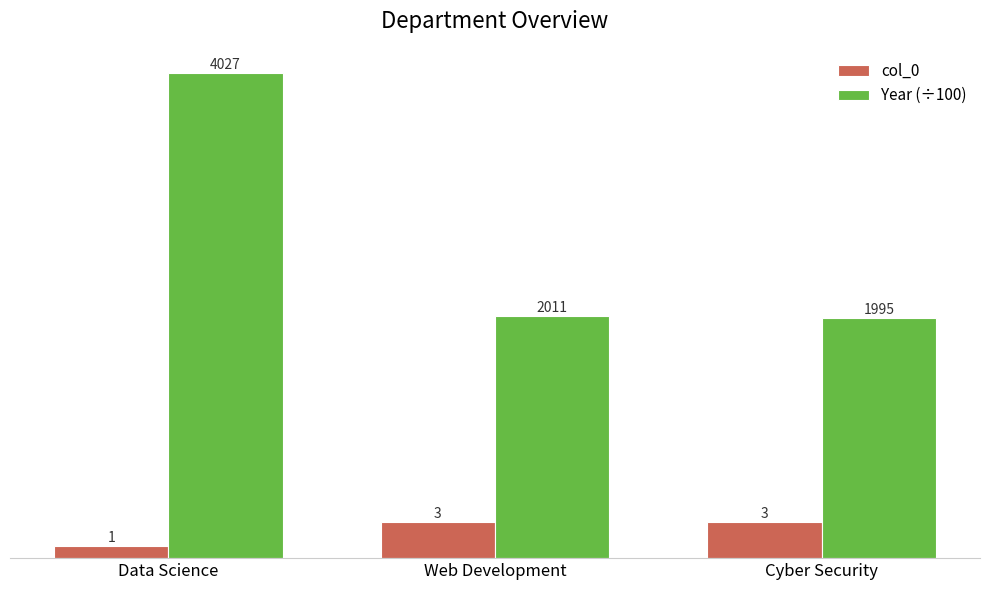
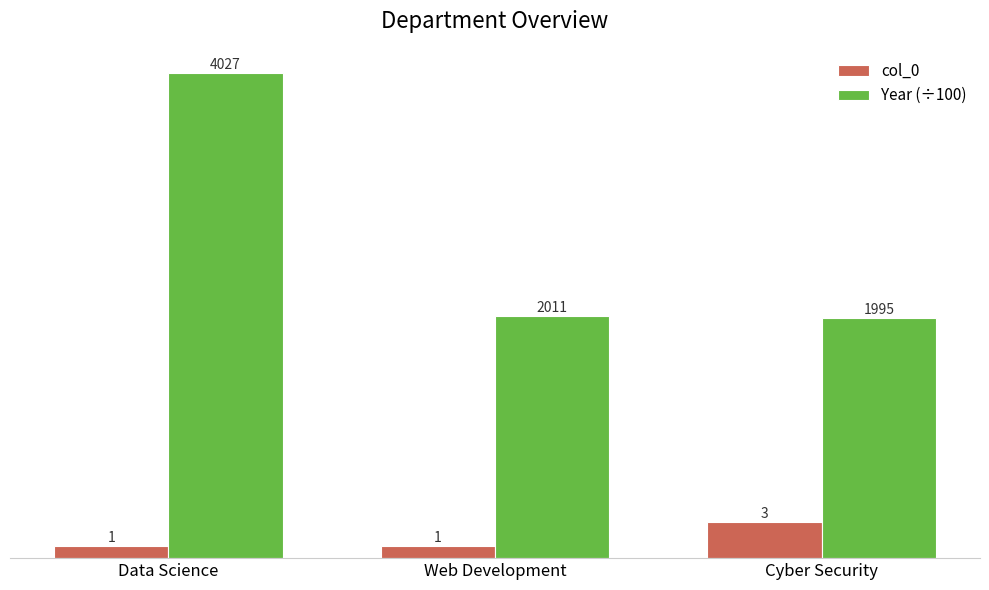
  {
    "col_0": {
      "Data Science": 1,
-     "Web Development": 3,
+     "Web Development": 1,
      "Cyber Security": 3
    }
  }
